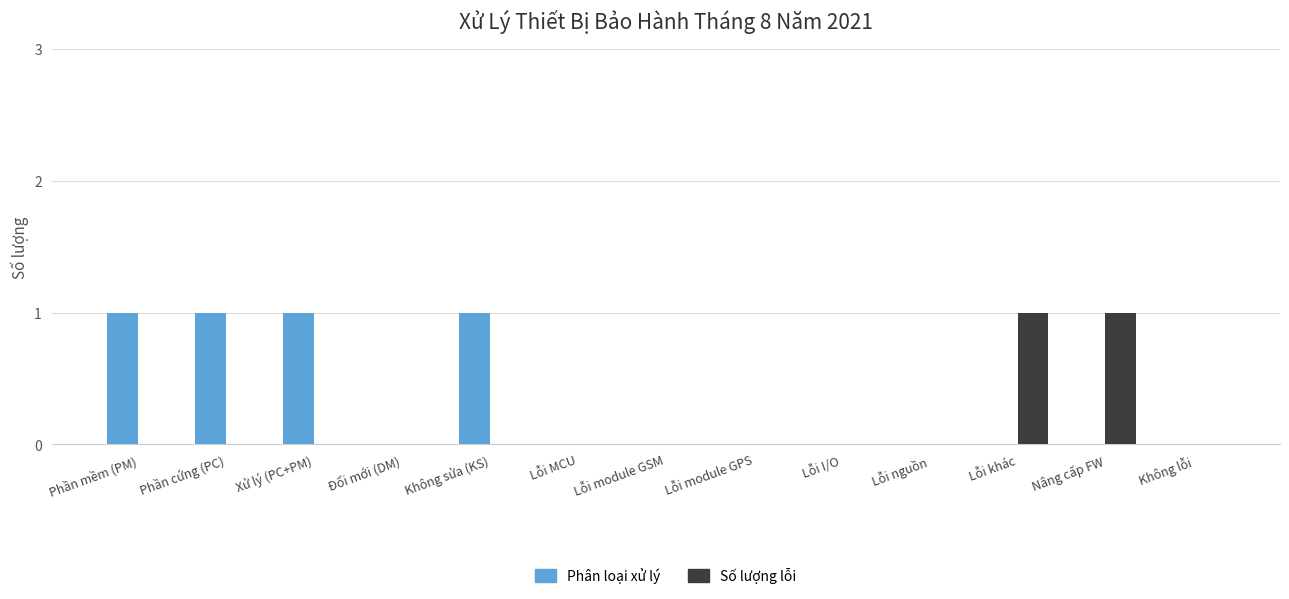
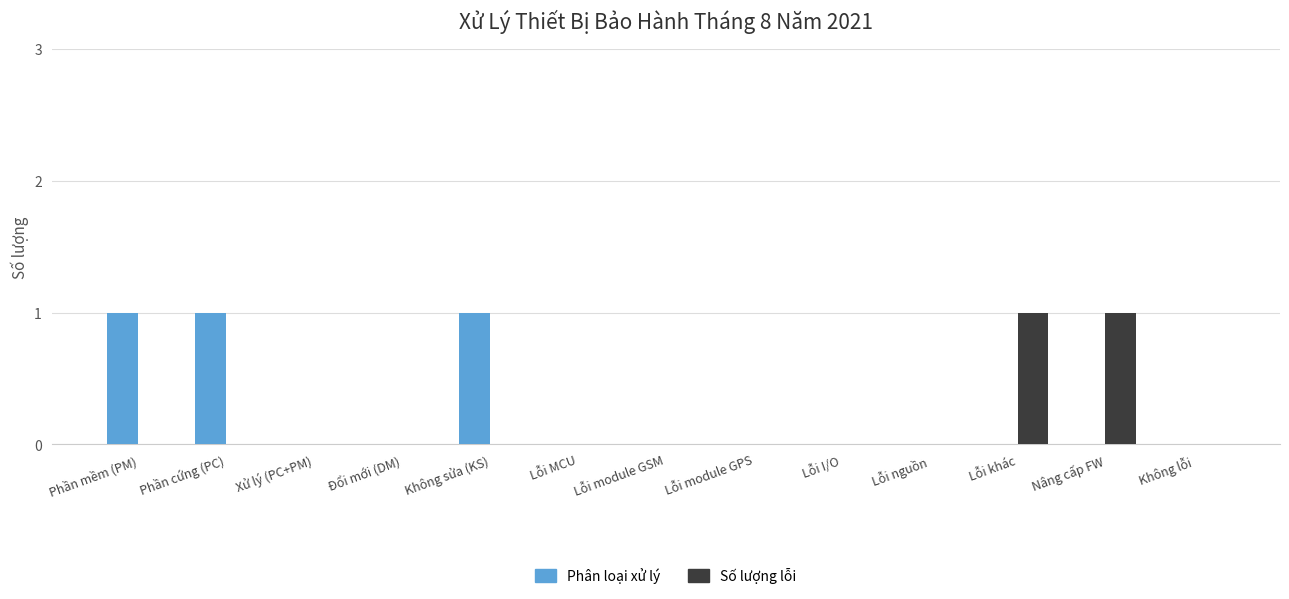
  {
    "Phân loại xử lý": {
      "Phần mềm (PM)": 1,
      "Phần cứng (PC)": 1,
-     "Xử lý (PC+PM)": 1,
+     "Xử lý (PC+PM)": 0,
      "Đổi mới (DM)": 0,
      "Không sửa (KS)": 1,
      "Lỗi MCU": 0,
      "Lỗi module GSM": 0,
      "Lỗi module GPS": 0,
      "Lỗi I/O": 0,
      "Lỗi nguồn": 0,
      "Lỗi khác": 0,
      "Nâng cấp FW": 0,
      "Không lỗi": 0
    },
    "Số lượng lỗi": {
      "Phần mềm (PM)": 0,
      "Phần cứng (PC)": 0,
      "Xử lý (PC+PM)": 0,
      "Đổi mới (DM)": 0,
      "Không sửa (KS)": 0,
      "Lỗi MCU": 0,
      "Lỗi module GSM": 0,
      "Lỗi module GPS": 0,
      "Lỗi I/O": 0,
      "Lỗi nguồn": 0,
      "Lỗi khác": 1,
      "Nâng cấp FW": 1,
      "Không lỗi": 0
    }
  }
